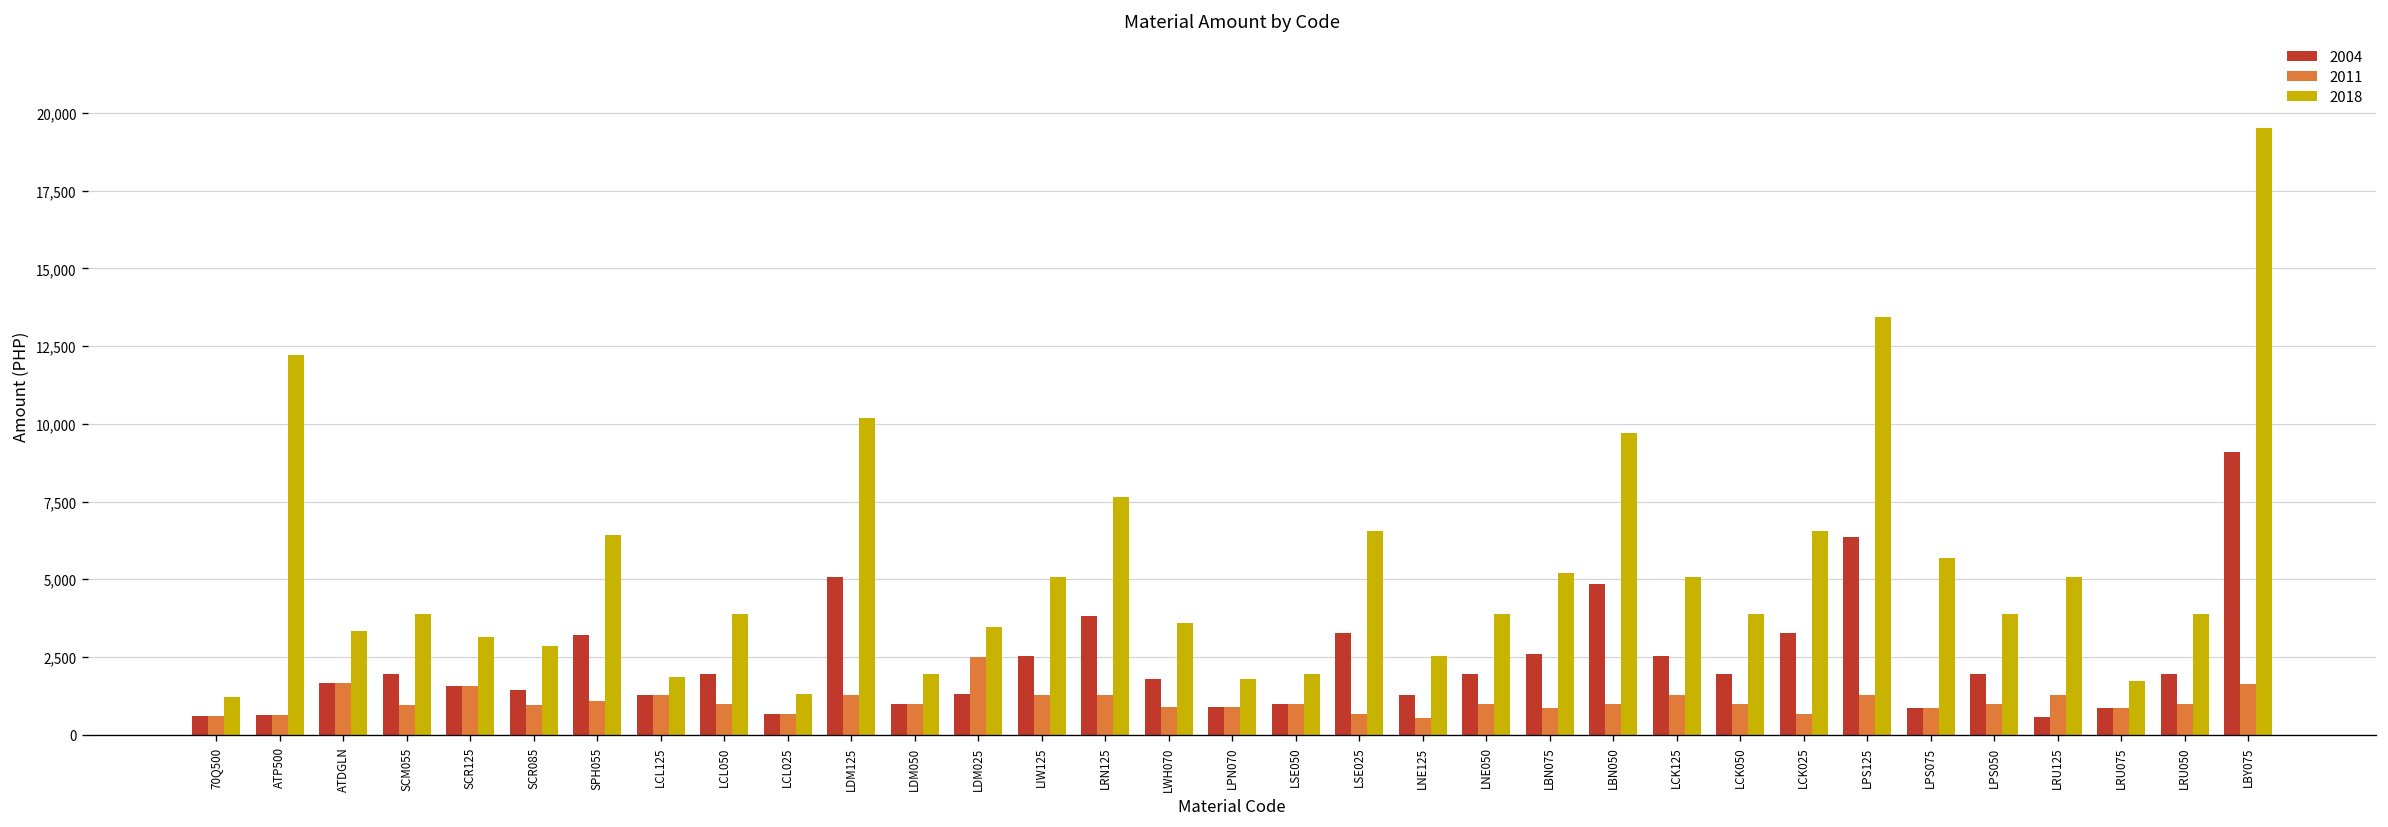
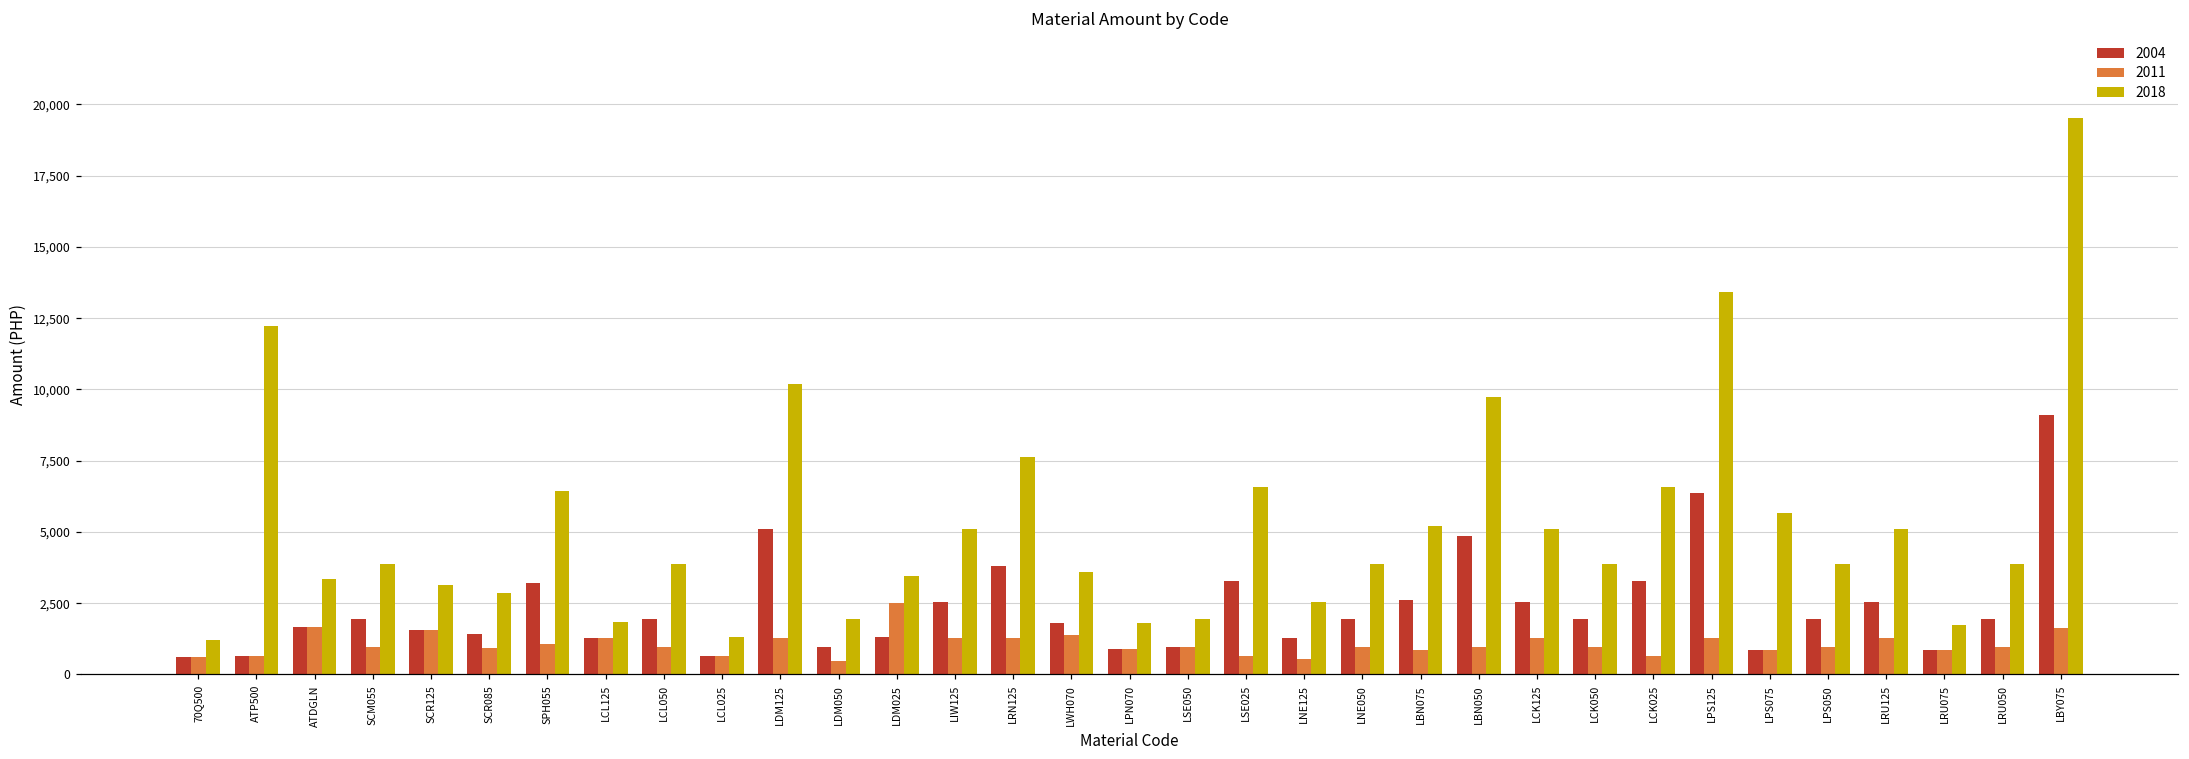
  {
    "2004": {
      "70Q500": "600",
      "ATP500": "600",
      "ATDGLN": "1,700",
      "SCM055": "1,900",
      "SCR125": "1,600",
      "SCR085": "1,400",
      "SPH055": "3,200",
      "LCL125": "1,300",
      "LCL050": "1,900",
      "LCL025": "700",
      "LDM125": "5,100",
      "LDM050": "1,000",
      "LDM025": "1,300",
      "LIW125": "2,500",
      "LRN125": "3,800",
      "LWH070": "1,800",
      "LPN070": "900",
      "LSE050": "1,000",
      "LSE025": "3,300",
      "LNE125": "1,300",
      "LNE050": "1,900",
      "LBN075": "2,600",
      "LBN050": "4,900",
      "LCK125": "2,500",
      "LCK050": "1,900",
      "LCK025": "3,300",
      "LPS125": "6,400",
      "LPS075": "900",
      "LPS050": "1,900",
-     "LRU125": "600",
+     "LRU125": "2,500",
      "LRU075": "900",
      "LRU050": "1,900",
      "LBY075": "9,100"
    },
    "2011": {
      "70Q500": "600",
      "ATP500": "600",
      "ATDGLN": "1,700",
      "SCM055": "1,000",
      "SCR125": "1,600",
      "SCR085": "900",
      "SPH055": "1,100",
      "LCL125": "1,300",
      "LCL050": "1,000",
      "LCL025": "700",
      "LDM125": "1,300",
-     "LDM050": "1,000",
+     "LDM050": "500",
      "LDM025": "2,500",
      "LIW125": "1,300",
      "LRN125": "1,300",
-     "LWH070": "900",
+     "LWH070": "1,400",
      "LPN070": "900",
      "LSE050": "1,000",
      "LSE025": "700",
      "LNE125": "500",
      "LNE050": "1,000",
      "LBN075": "900",
      "LBN050": "1,000",
      "LCK125": "1,300",
      "LCK050": "1,000",
      "LCK025": "700",
      "LPS125": "1,300",
      "LPS075": "900",
      "LPS050": "1,000",
      "LRU125": "1,300",
      "LRU075": "900",
      "LRU050": "1,000",
      "LBY075": "1,600"
    },
    "2018": {
      "70Q500": "1,200",
      "ATP500": "12,200",
      "ATDGLN": "3,300",
      "SCM055": "3,900",
      "SCR125": "3,100",
      "SCR085": "2,900",
      "SPH055": "6,400",
      "LCL125": "1,900",
      "LCL050": "3,900",
      "LCL025": "1,300",
      "LDM125": "10,200",
      "LDM050": "1,900",
      "LDM025": "3,500",
      "LIW125": "5,100",
      "LRN125": "7,600",
      "LWH070": "3,600",
      "LPN070": "1,800",
      "LSE050": "1,900",
      "LSE025": "6,600",
      "LNE125": "2,500",
      "LNE050": "3,900",
      "LBN075": "5,200",
      "LBN050": "9,700",
      "LCK125": "5,100",
      "LCK050": "3,900",
      "LCK025": "6,600",
      "LPS125": "13,400",
      "LPS075": "5,700",
      "LPS050": "3,900",
      "LRU125": "5,100",
      "LRU075": "1,700",
      "LRU050": "3,900",
      "LBY075": "19,500"
    }
  }
